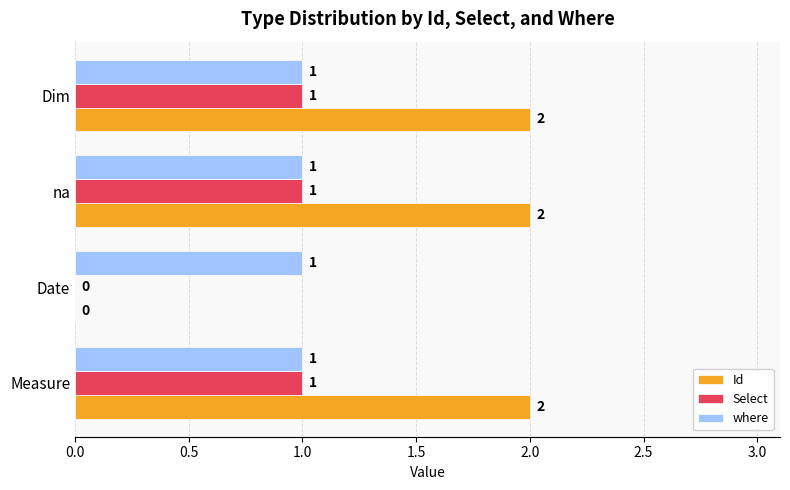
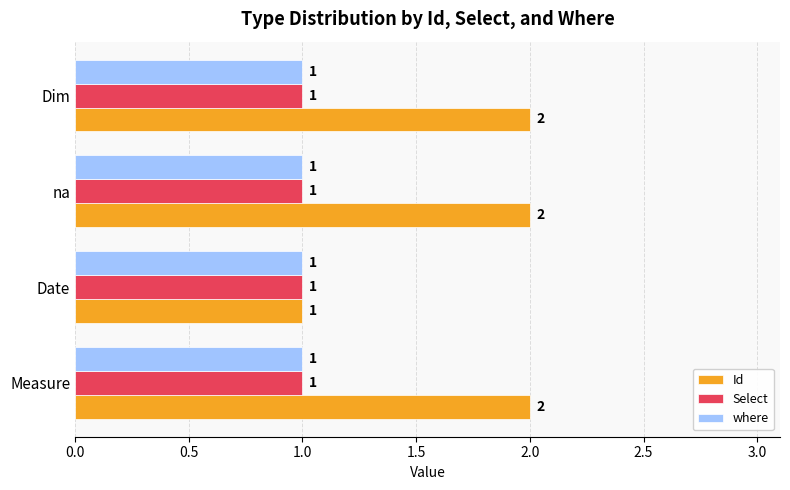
  {
    "Id": {
      "Dim": 2,
      "na": 2,
-     "Date": 0,
+     "Date": 1,
      "Measure": 2
    },
    "Select": {
      "Dim": 1,
      "na": 1,
-     "Date": 0,
+     "Date": 1,
      "Measure": 1
    },
    "where": {
      "Dim": 1,
      "na": 1,
      "Date": 1,
      "Measure": 1
    }
  }
